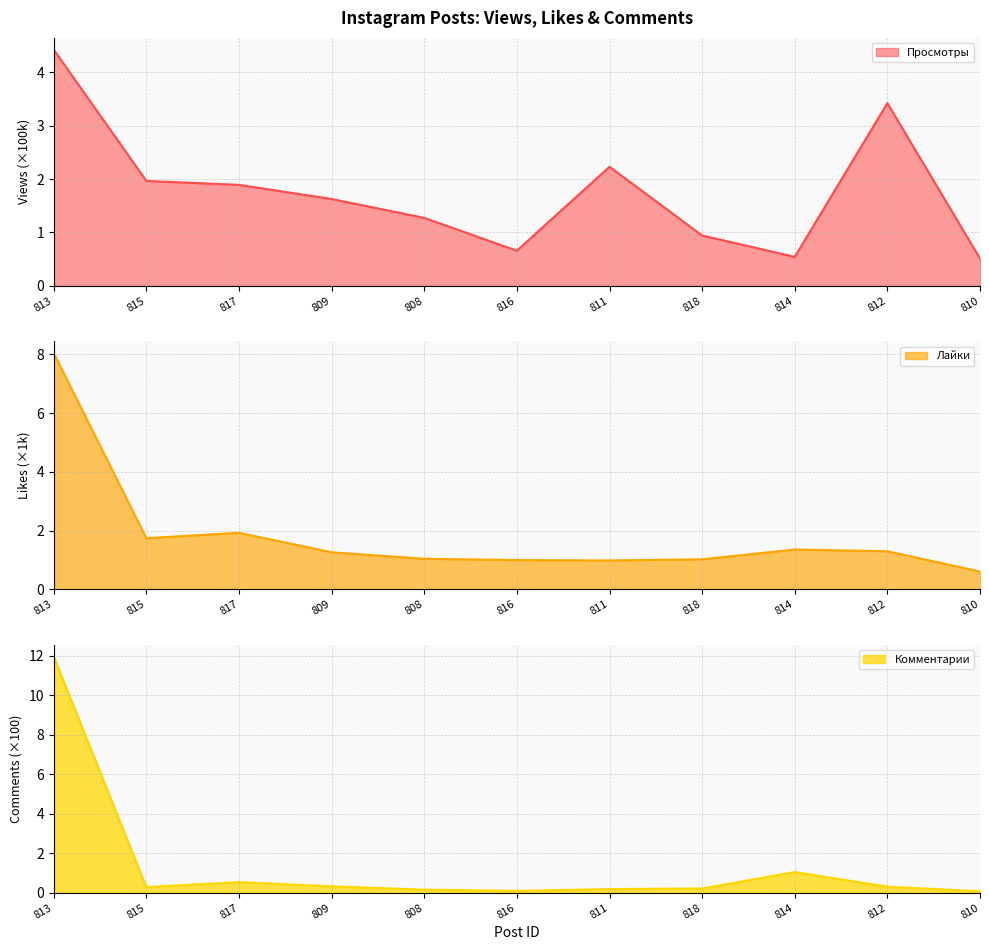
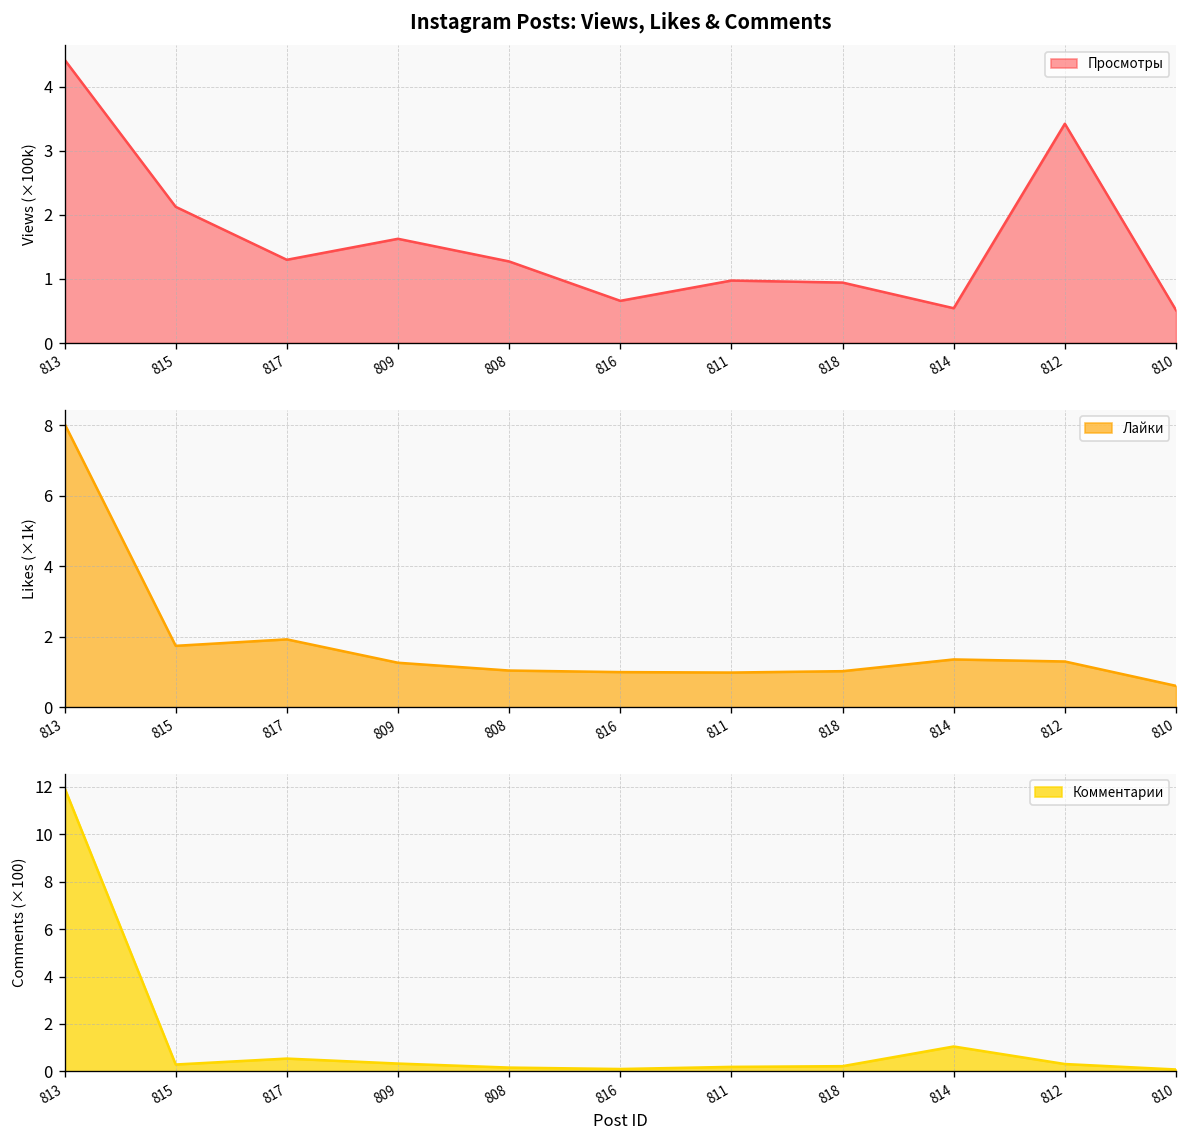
  {
    "Instagram Posts: Views, Likes & Comments": {
      "813": 4.4,
-     "815": 2.0,
-     "817": 1.9,
+     "815": 2.1,
+     "817": 1.3,
      "809": 1.6,
      "808": 1.3,
      "816": 0.7,
-     "811": 2.2,
+     "811": 1.0,
      "818": 0.9,
      "814": 0.5,
      "812": 3.4,
      "810": 0.5
    }
  }
